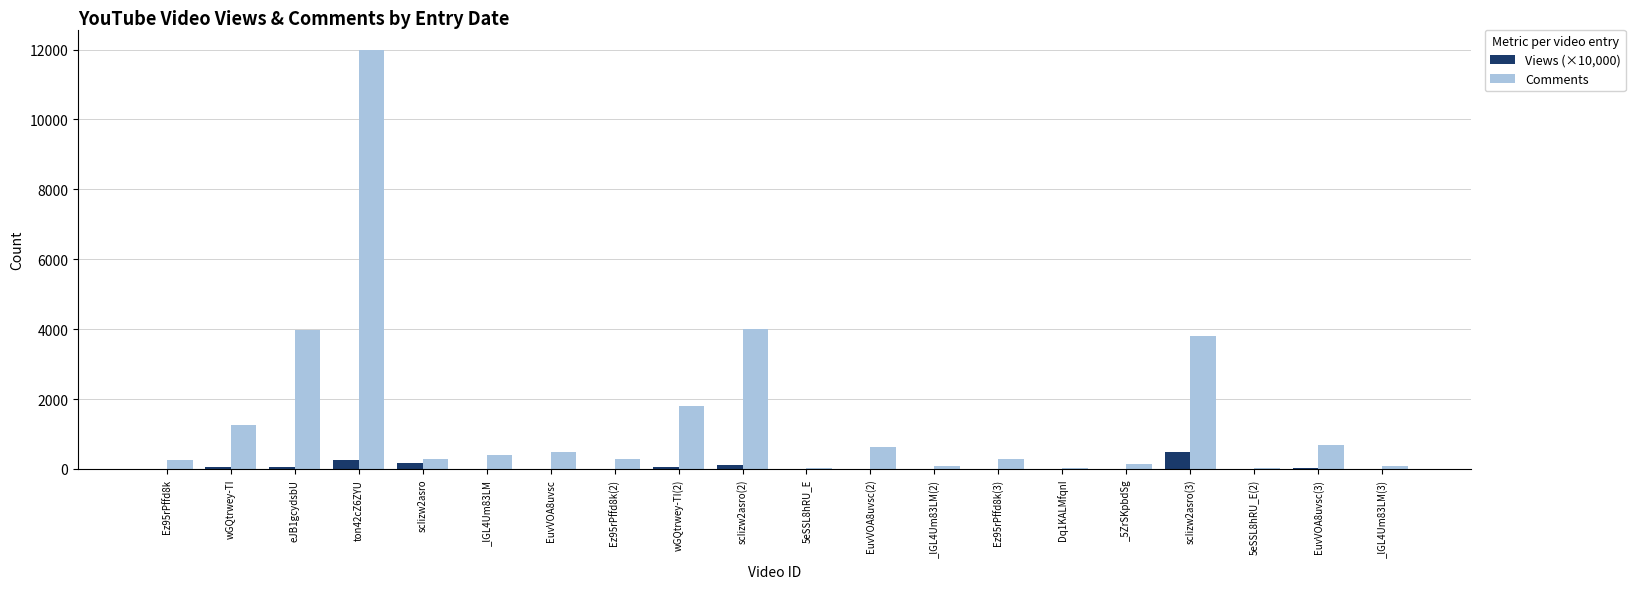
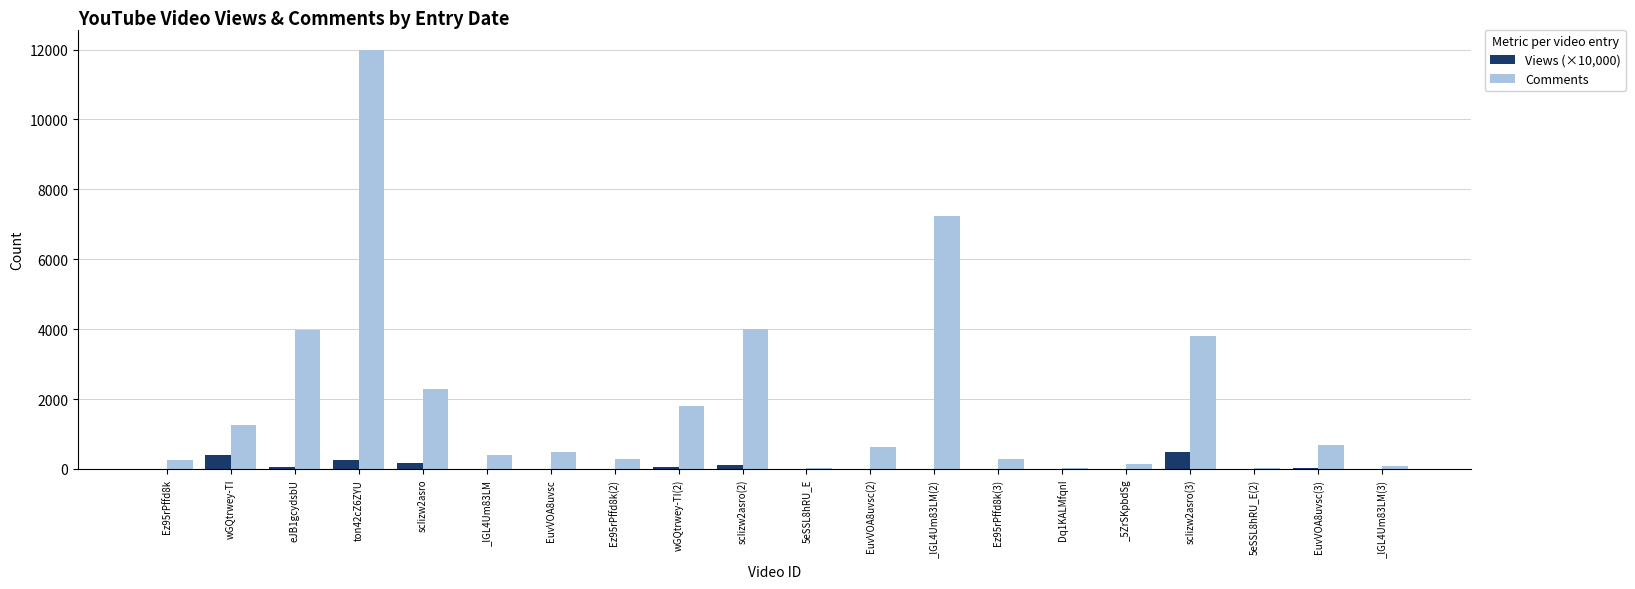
  {
    "Views (×10,000)": {
-     "wGQtrwey-TI": 100,
+     "wGQtrwey-TI": 400,
      "ton42cZ6ZYU": 200,
      "scIizw2asro": 200,
      "scIizw2asro(2)": 100,
      "scIizw2asro(3)": 500
    },
    "Comments": {
      "Ez95rPffd8k": 300,
      "wGQtrwey-TI": 1300,
      "eJB1gcydsbU": 4000,
      "ton42cZ6ZYU": 12000,
-     "scIizw2asro": 300,
+     "scIizw2asro": 2300,
      "_lGL4Um83LM": 400,
      "EuvVOA8uvsc": 500,
      "Ez95rPffd8k(2)": 300,
      "wGQtrwey-TI(2)": 1800,
      "scIizw2asro(2)": 4000,
      "EuvVOA8uvsc(2)": 600,
-     "_lGL4Um83LM(2)": 100,
+     "_lGL4Um83LM(2)": 7200,
      "Ez95rPffd8k(3)": 300,
      "_5ZrSKpbdSg": 100,
      "scIizw2asro(3)": 3800,
      "EuvVOA8uvsc(3)": 700,
      "_lGL4Um83LM(3)": 100
    }
  }
